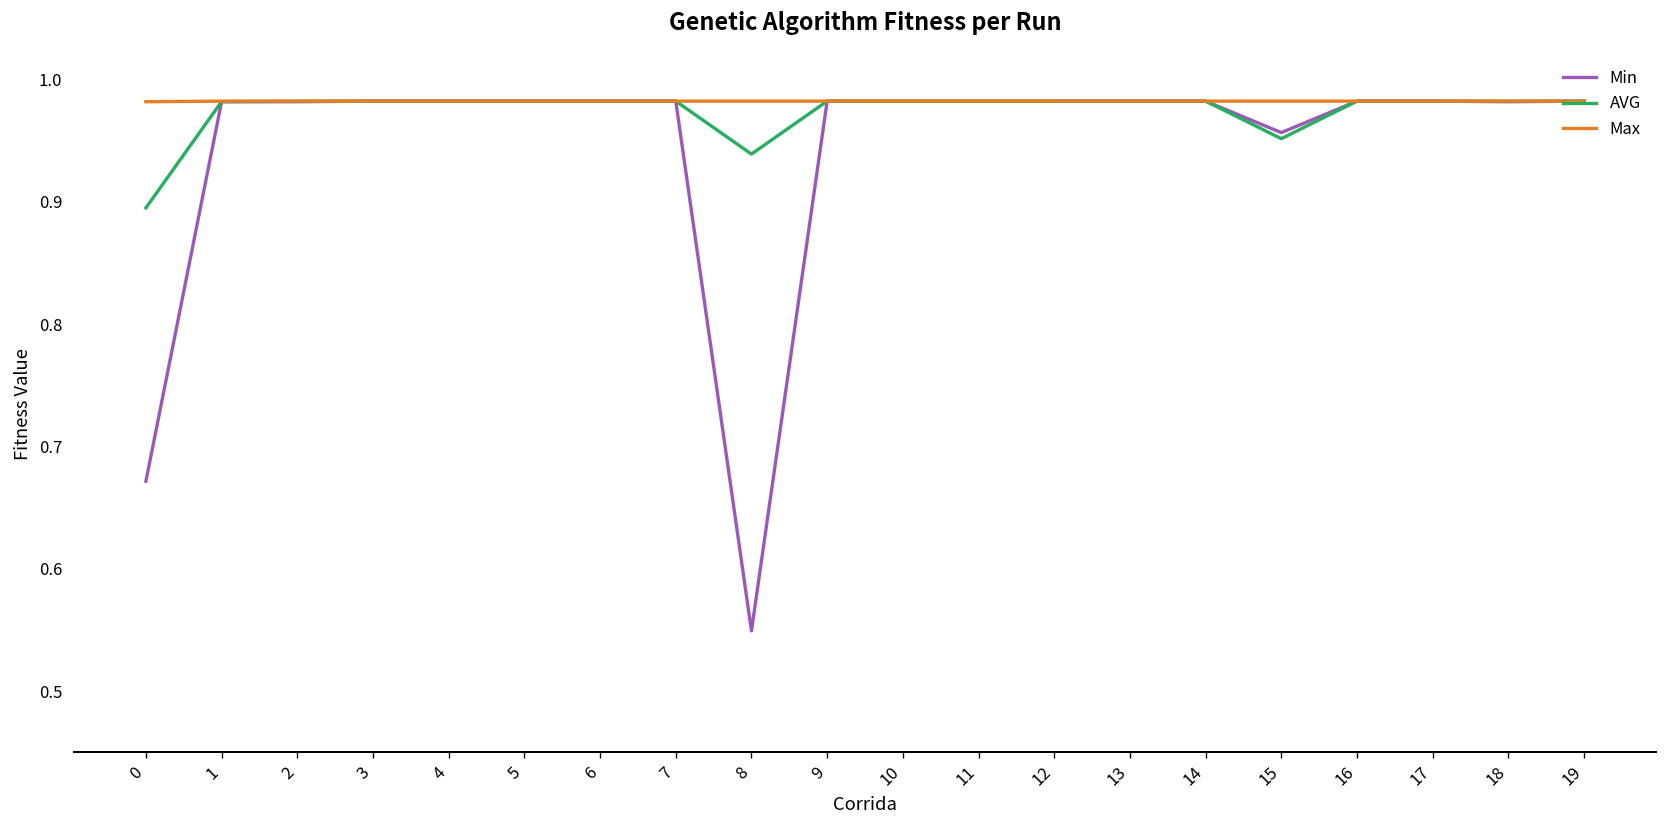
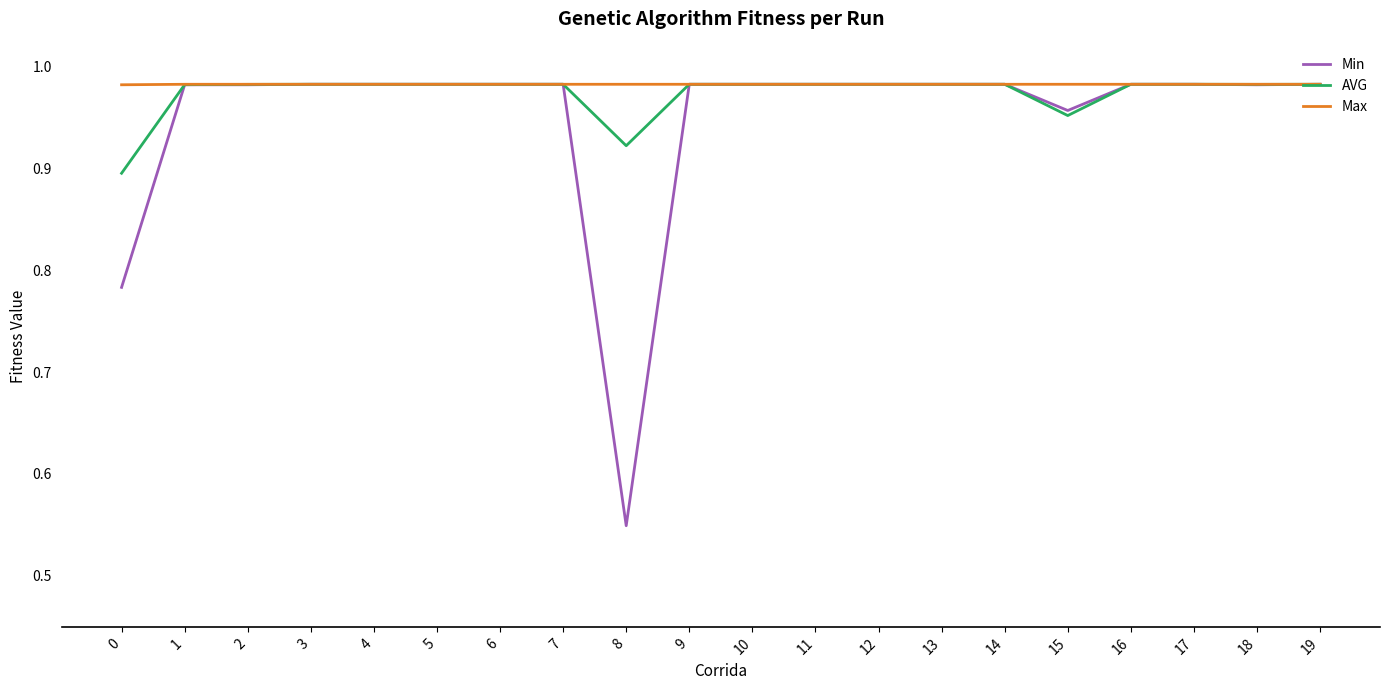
  {
    "Min": {
-     "0": 0.672,
+     "0": 0.783,
      "8": 0.549,
      "15": 0.957
    },
    "AVG": {
      "0": 0.895,
-     "8": 0.939,
+     "8": 0.922,
      "15": 0.952
    },
    "Max": {
      "0": 0.982,
      "8": 0.982,
      "15": 0.982
    }
  }
